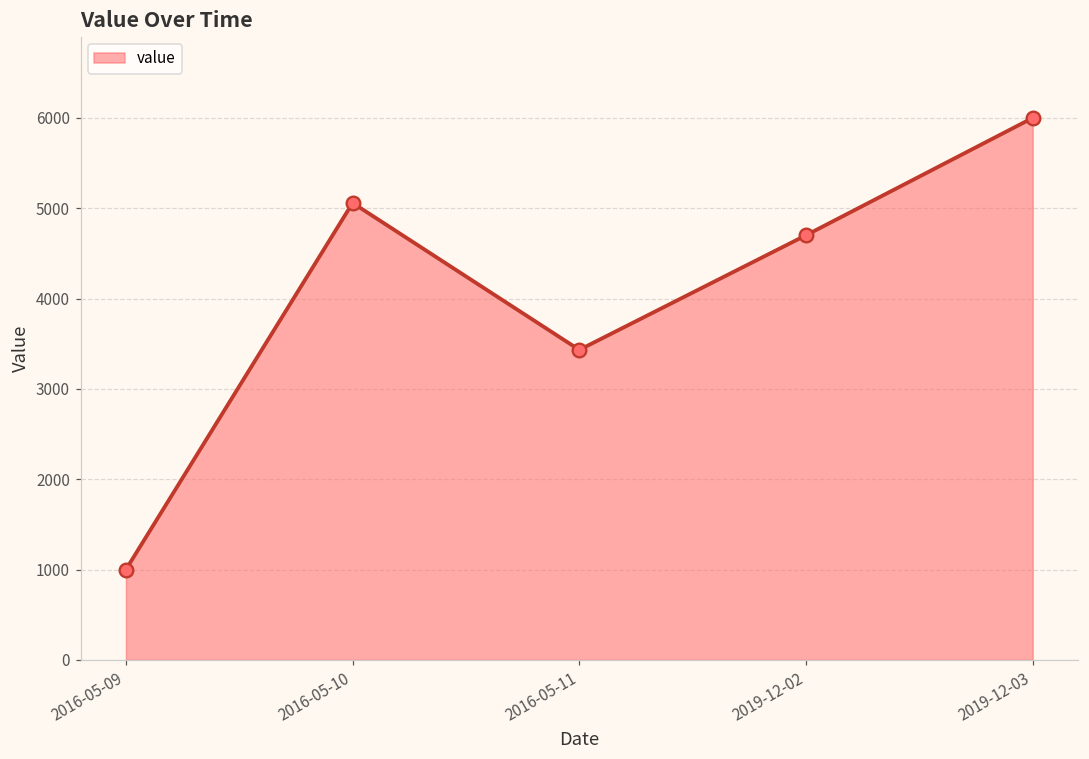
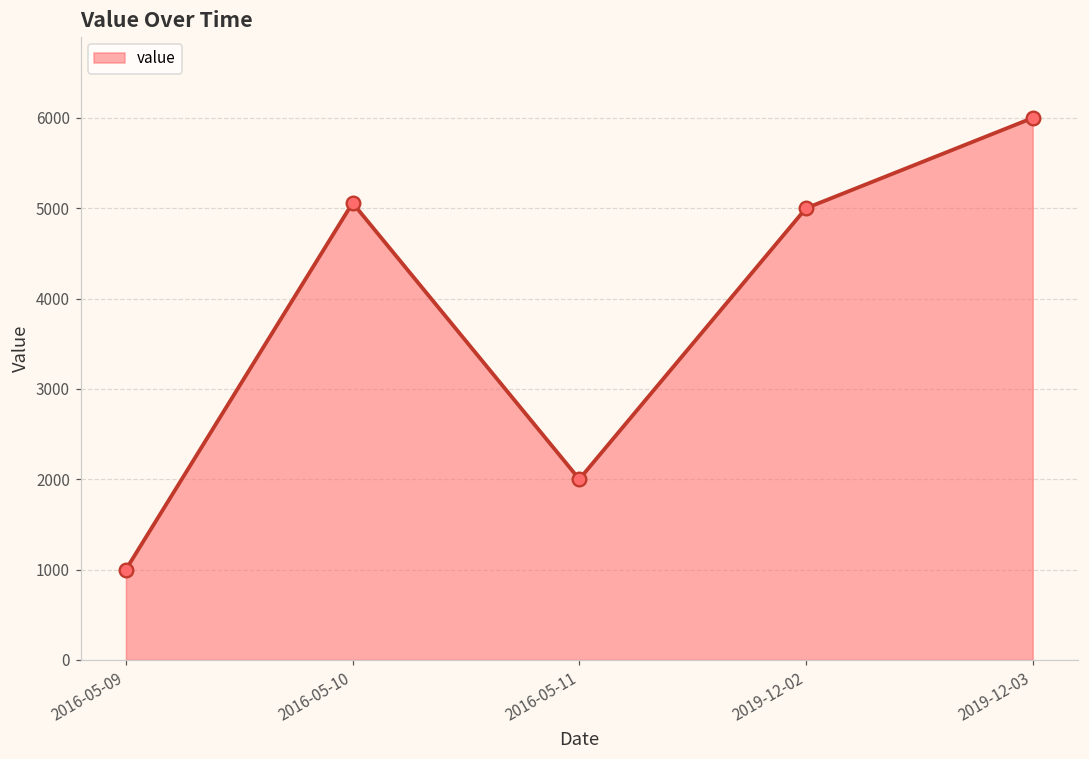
  {
    "2016-05-09": 1000,
    "2016-05-10": 5100,
-   "2016-05-11": 3400,
-   "2019-12-02": 4700,
+   "2016-05-11": 2000,
+   "2019-12-02": 5000,
    "2019-12-03": 6000
  }
